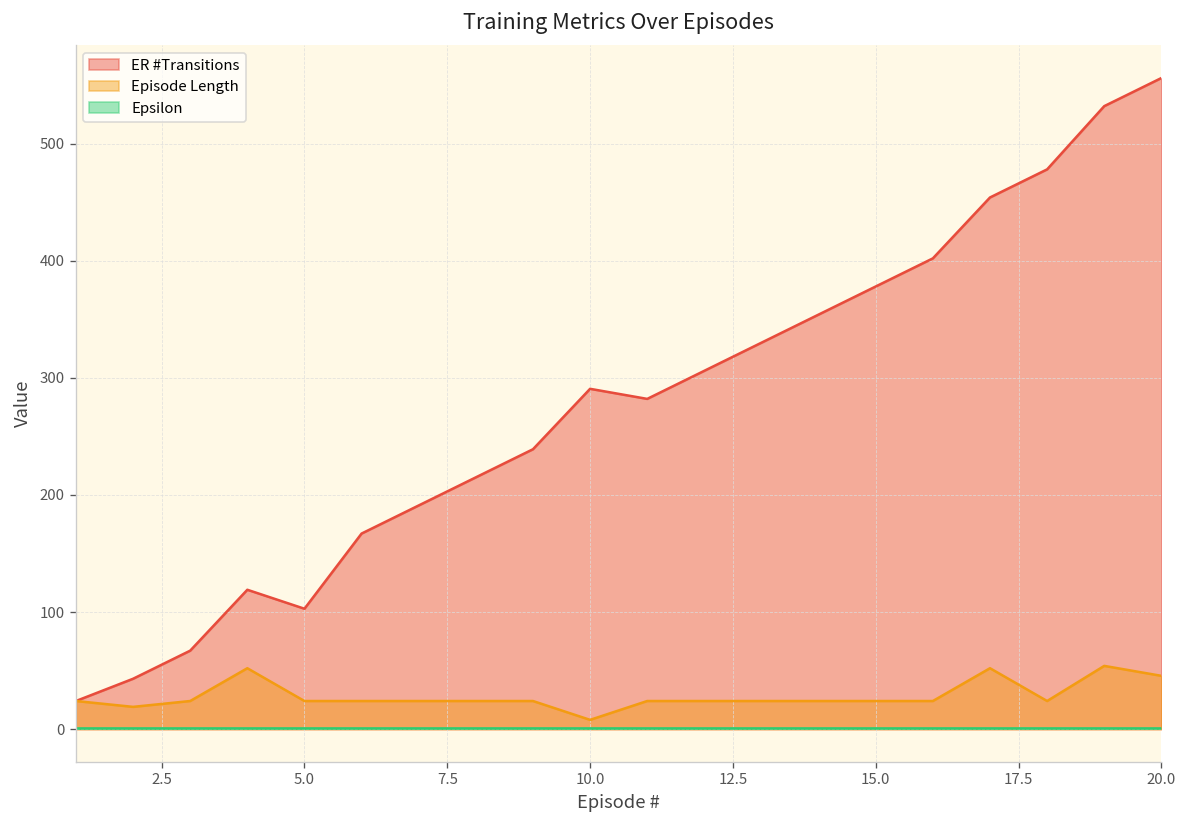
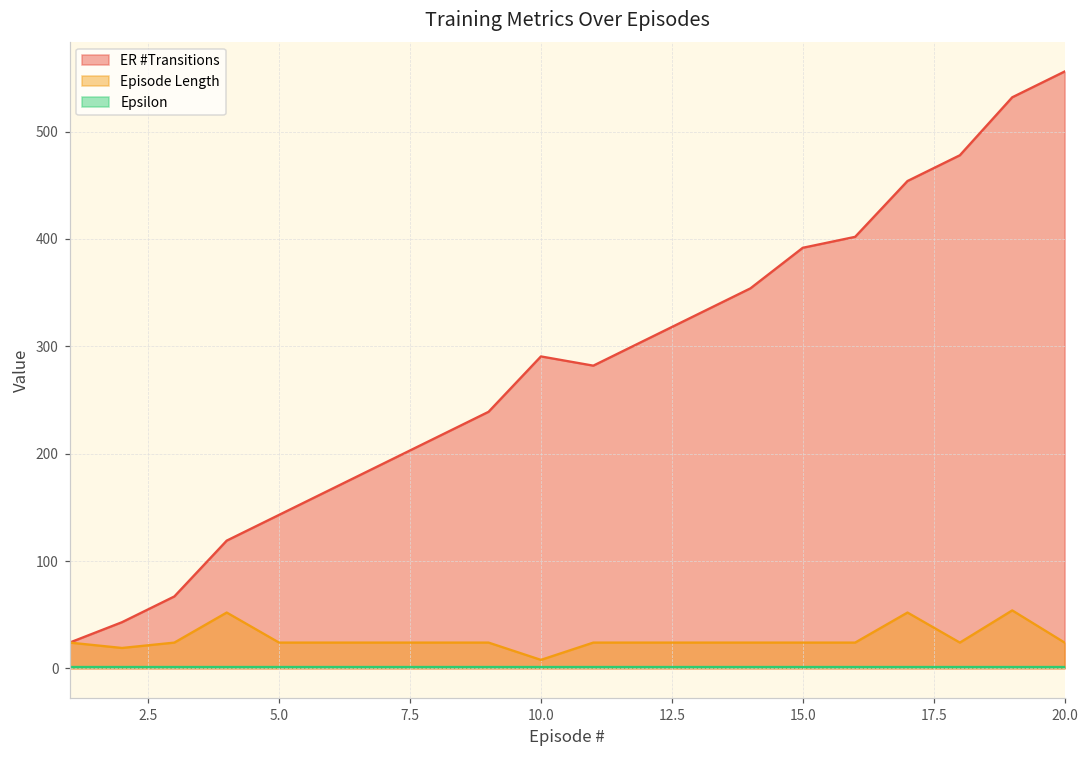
  {
    "ER #Transitions": {
-     "5.0": 100,
+     "5.0": 140,
      "10.0": 290,
-     "15.0": 380,
+     "15.0": 390,
      "20.0": 560
    },
    "Episode Length": {
      "5.0": 20,
      "10.0": 10,
      "15.0": 20,
-     "20.0": 50
+     "20.0": 20
    },
    "Epsilon": {
      "5.0": 0,
      "10.0": 0,
      "15.0": 0,
      "20.0": 0
    }
  }
